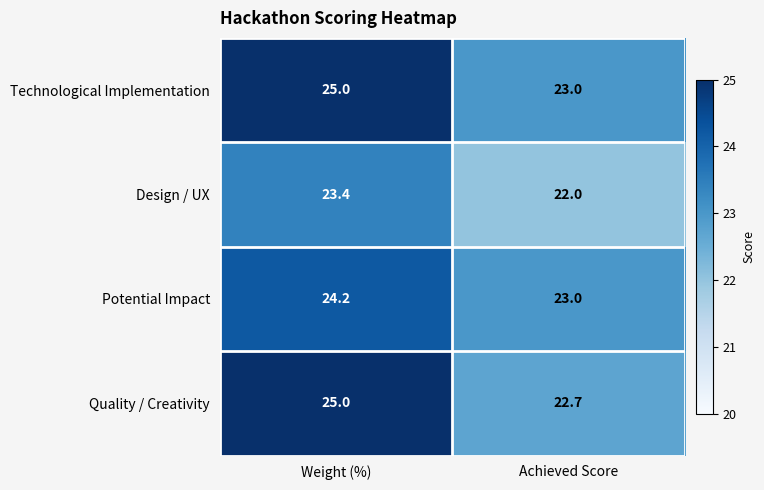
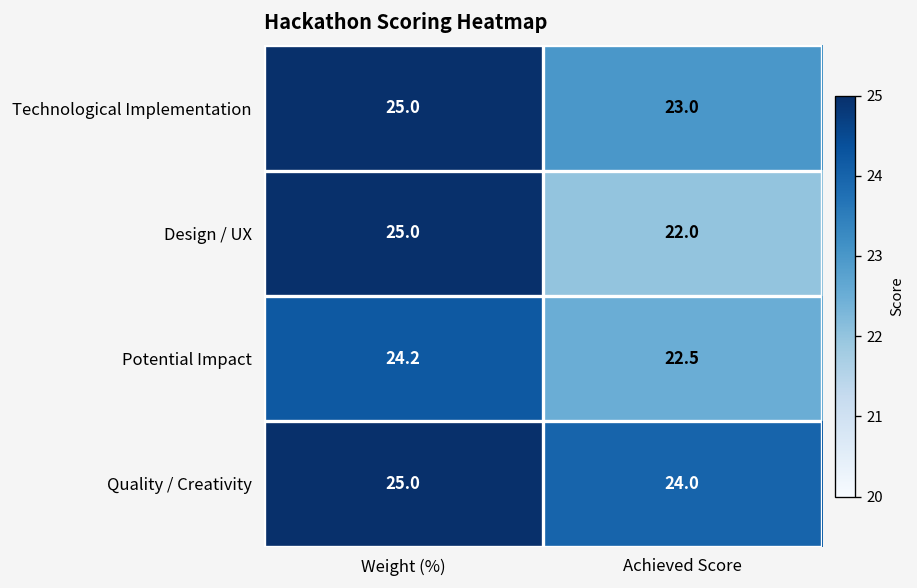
  {
    "Technological Implementation": {
      "Weight (%)": 25.0,
      "Achieved Score": 23.0
    },
    "Design / UX": {
-     "Weight (%)": 23.4,
+     "Weight (%)": 25.0,
      "Achieved Score": 22.0
    },
    "Potential Impact": {
      "Weight (%)": 24.2,
-     "Achieved Score": 23.0
+     "Achieved Score": 22.5
    },
    "Quality / Creativity": {
      "Weight (%)": 25.0,
-     "Achieved Score": 22.7
+     "Achieved Score": 24.0
    }
  }
